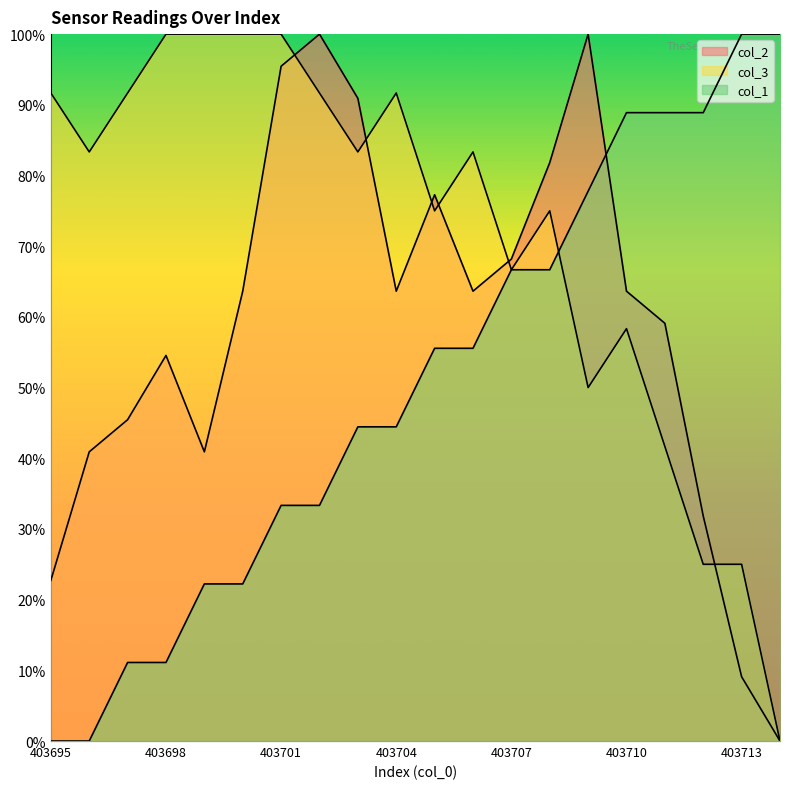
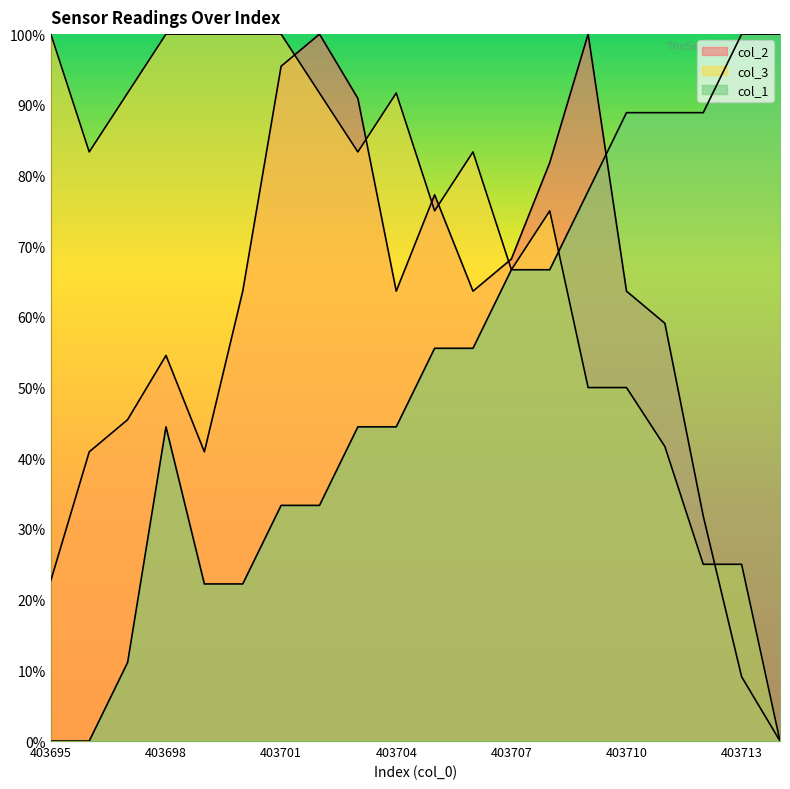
  {
    "col_2": {
      "403695": "23%",
      "403698": "55%",
      "403701": "95%",
      "403704": "64%",
      "403707": "68%",
      "403710": "64%",
      "403713": "9%"
    },
    "col_3": {
-     "403695": "92%",
+     "403695": "100%",
      "403698": "100%",
      "403701": "100%",
      "403704": "92%",
-     "403710": "58%",
+     "403710": "50%",
      "403713": "25%"
    },
    "col_1": {
      "403695": "0%",
-     "403698": "11%",
+     "403698": "44%",
      "403701": "33%",
      "403704": "44%",
      "403710": "89%",
      "403713": "100%"
    }
  }
